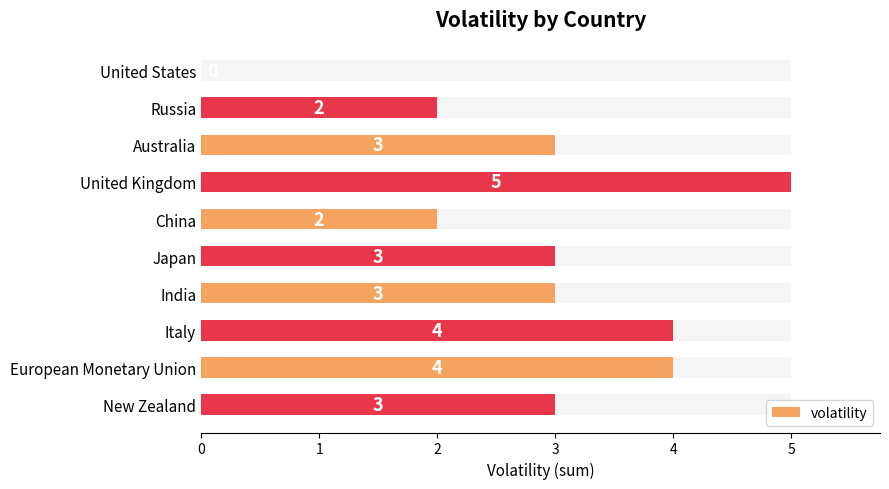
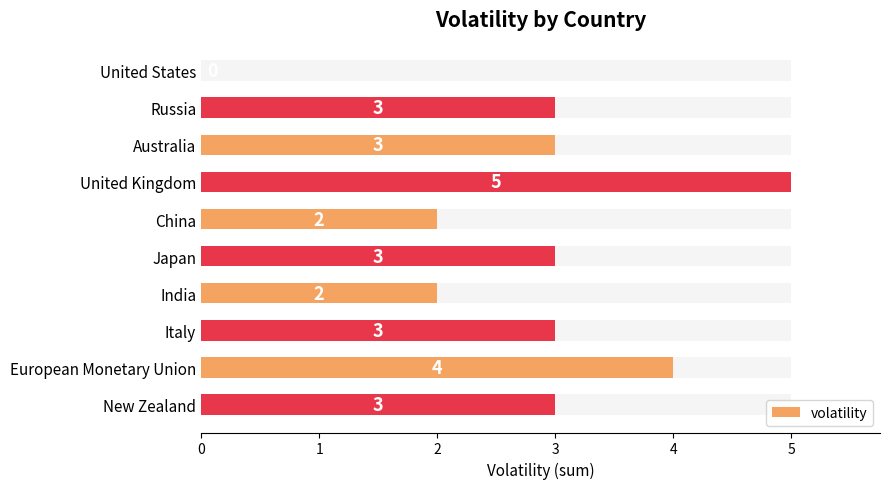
  {
    "volatility": {
-     "Russia": 2,
+     "Russia": 3,
      "United Kingdom": 5,
-     "India": 3,
-     "Italy": 4
+     "India": 2,
+     "Italy": 3
    }
  }
